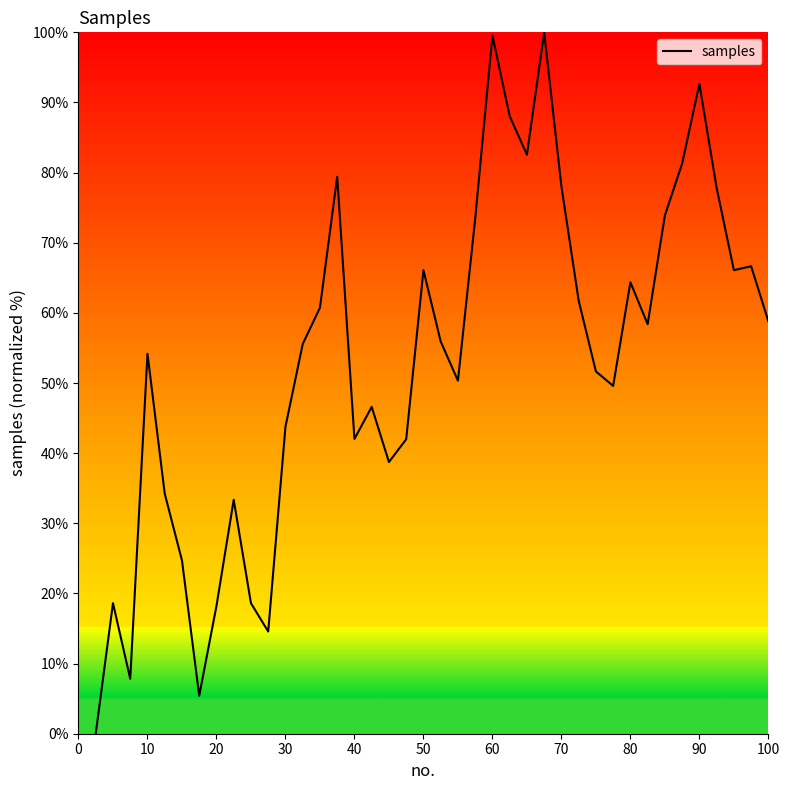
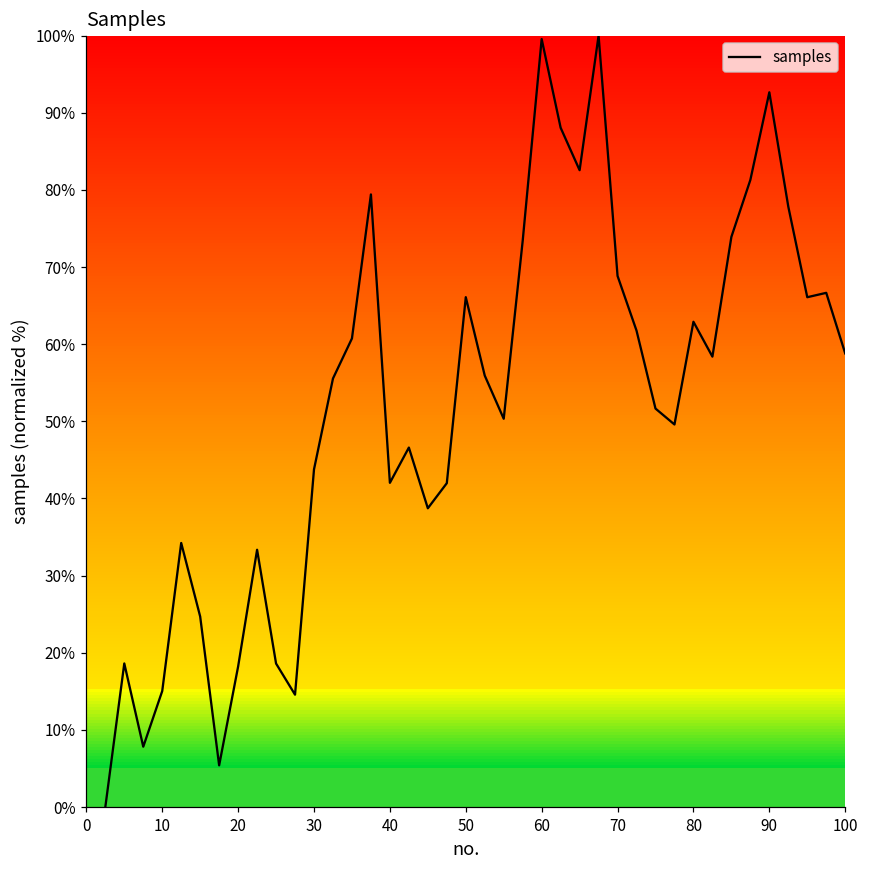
  {
-   "10": "54%",
+   "10": "15%",
    "20": "18%",
    "30": "44%",
    "40": "42%",
    "50": "66%",
    "60": "100%",
-   "70": "78%",
-   "80": "64%",
+   "70": "69%",
+   "80": "63%",
    "90": "93%",
    "100": "59%"
  }
